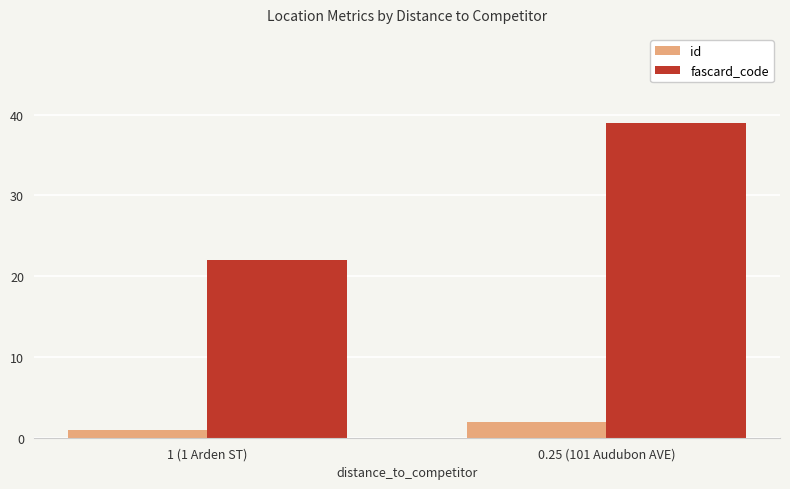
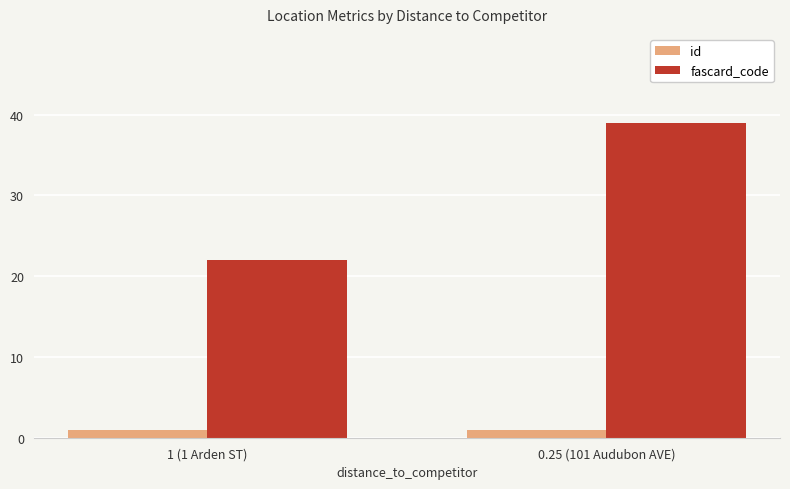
  {
    "id": {
      "1 (1 Arden ST)": 1,
-     "0.25 (101 Audubon AVE)": 2
+     "0.25 (101 Audubon AVE)": 1
    },
    "fascard_code": {
      "1 (1 Arden ST)": 22,
      "0.25 (101 Audubon AVE)": 39
    }
  }
